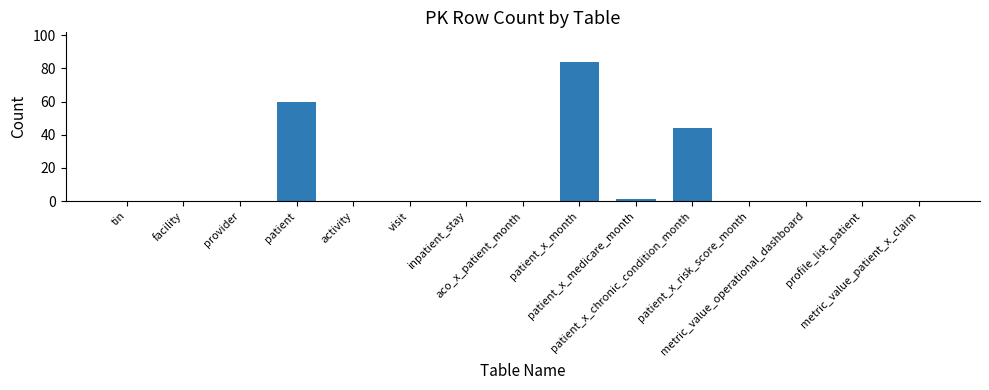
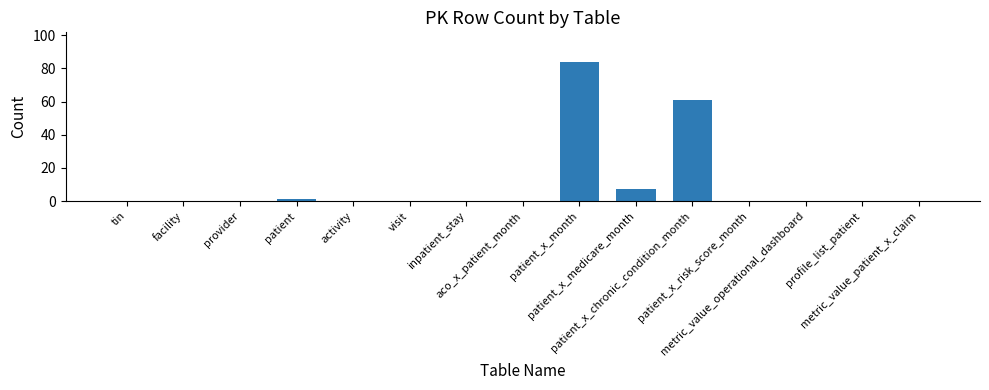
  {
    "tin": 0,
    "facility": 0,
    "provider": 0,
-   "patient": 60,
+   "patient": 1,
    "activity": 0,
    "visit": 0,
    "inpatient_stay": 0,
    "aco_x_patient_month": 0,
    "patient_x_month": 84,
-   "patient_x_medicare_month": 1,
-   "patient_x_chronic_condition_month": 44,
+   "patient_x_medicare_month": 7,
+   "patient_x_chronic_condition_month": 61,
    "patient_x_risk_score_month": 0,
    "metric_value_operational_dashboard": 0,
    "profile_list_patient": 0,
    "metric_value_patient_x_claim": 0
  }
